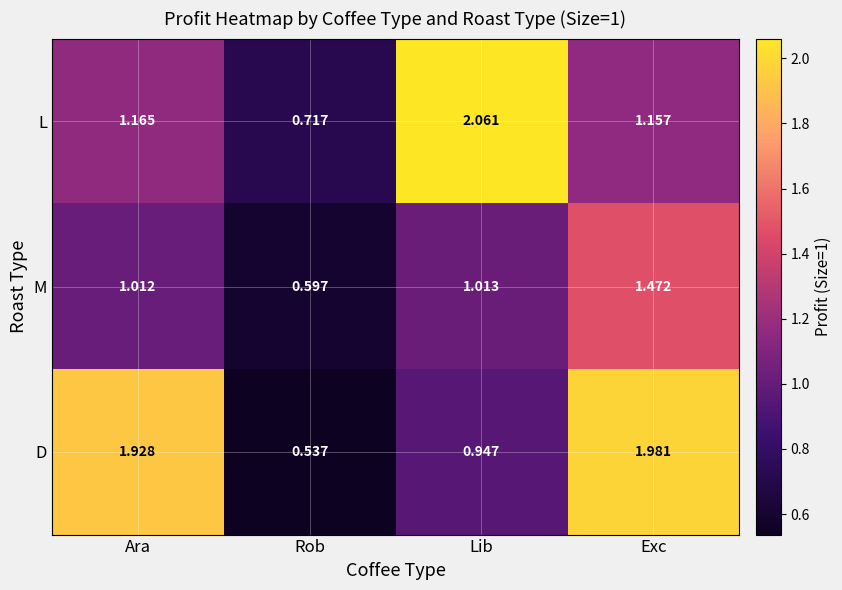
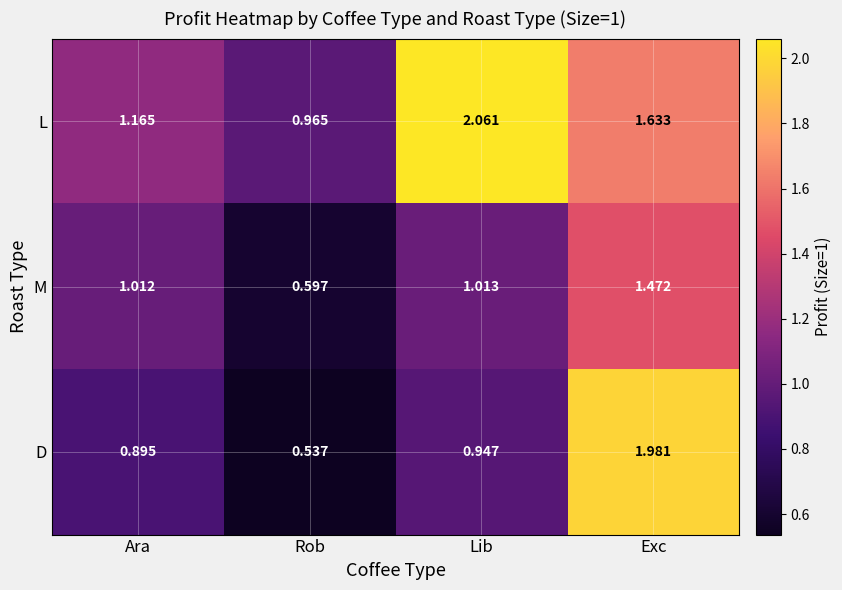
  {
    "L": {
      "Ara": 1.165,
-     "Rob": 0.717,
+     "Rob": 0.965,
      "Lib": 2.061,
-     "Exc": 1.157
+     "Exc": 1.633
    },
    "M": {
      "Ara": 1.012,
      "Rob": 0.597,
      "Lib": 1.013,
      "Exc": 1.472
    },
    "D": {
-     "Ara": 1.928,
+     "Ara": 0.895,
      "Rob": 0.537,
      "Lib": 0.947,
      "Exc": 1.981
    }
  }
